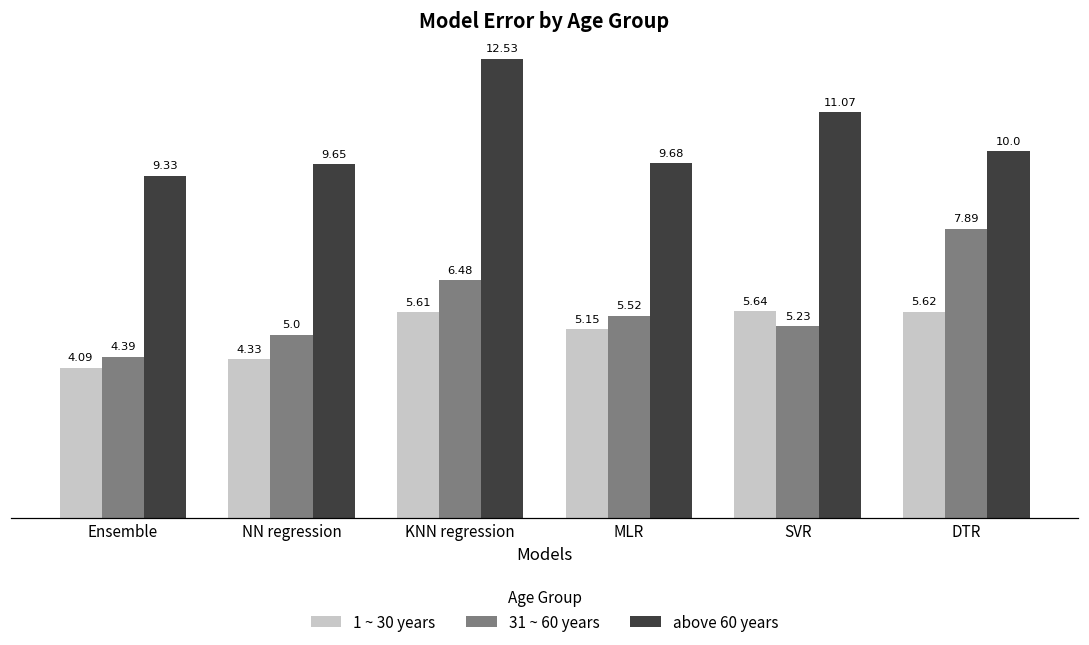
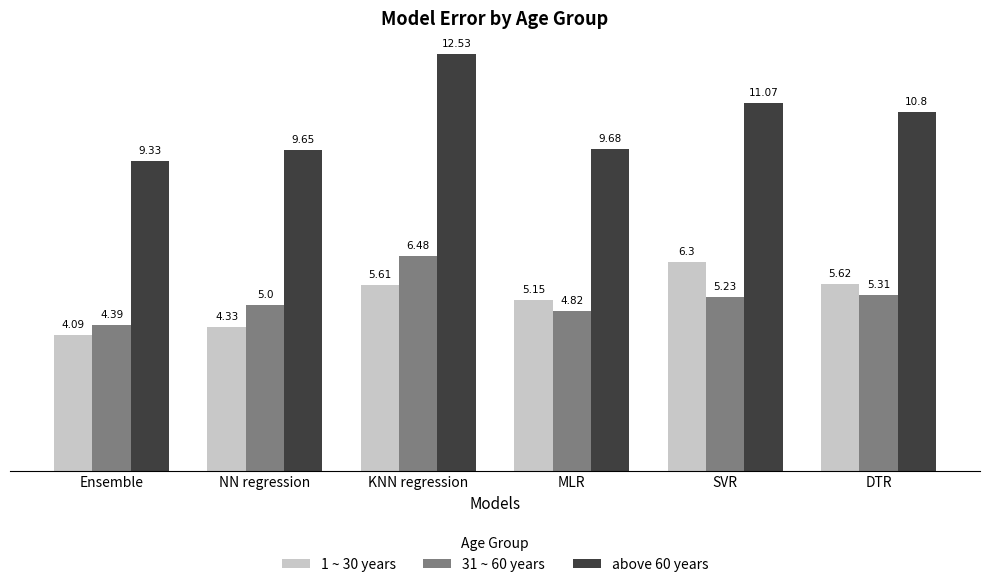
  {
    "1 ~ 30 years": {
      "Ensemble": 4.09,
      "NN regression": 4.33,
      "KNN regression": 5.61,
      "MLR": 5.15,
-     "SVR": 5.64,
+     "SVR": 6.3,
      "DTR": 5.62
    },
    "31 ~ 60 years": {
      "Ensemble": 4.39,
      "NN regression": 5.0,
      "KNN regression": 6.48,
-     "MLR": 5.52,
+     "MLR": 4.82,
      "SVR": 5.23,
-     "DTR": 7.89
+     "DTR": 5.31
    },
    "above 60 years": {
      "Ensemble": 9.33,
      "NN regression": 9.65,
      "KNN regression": 12.53,
      "MLR": 9.68,
      "SVR": 11.07,
-     "DTR": 10.0
+     "DTR": 10.8
    }
  }
